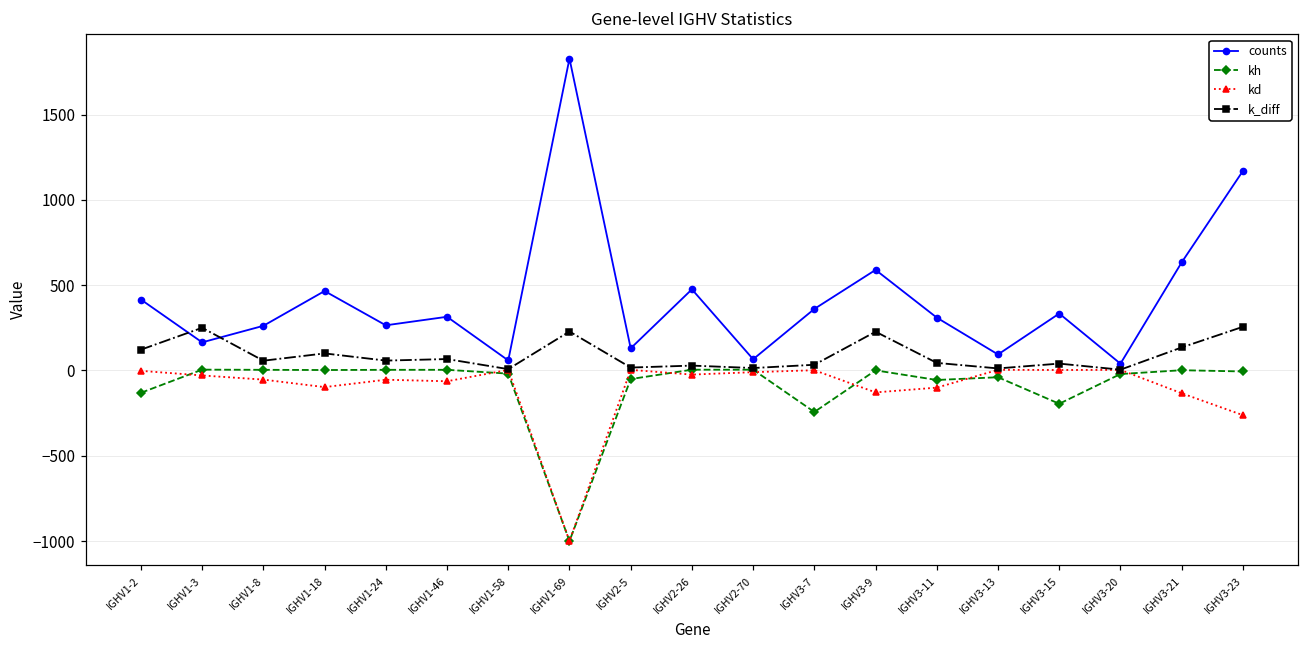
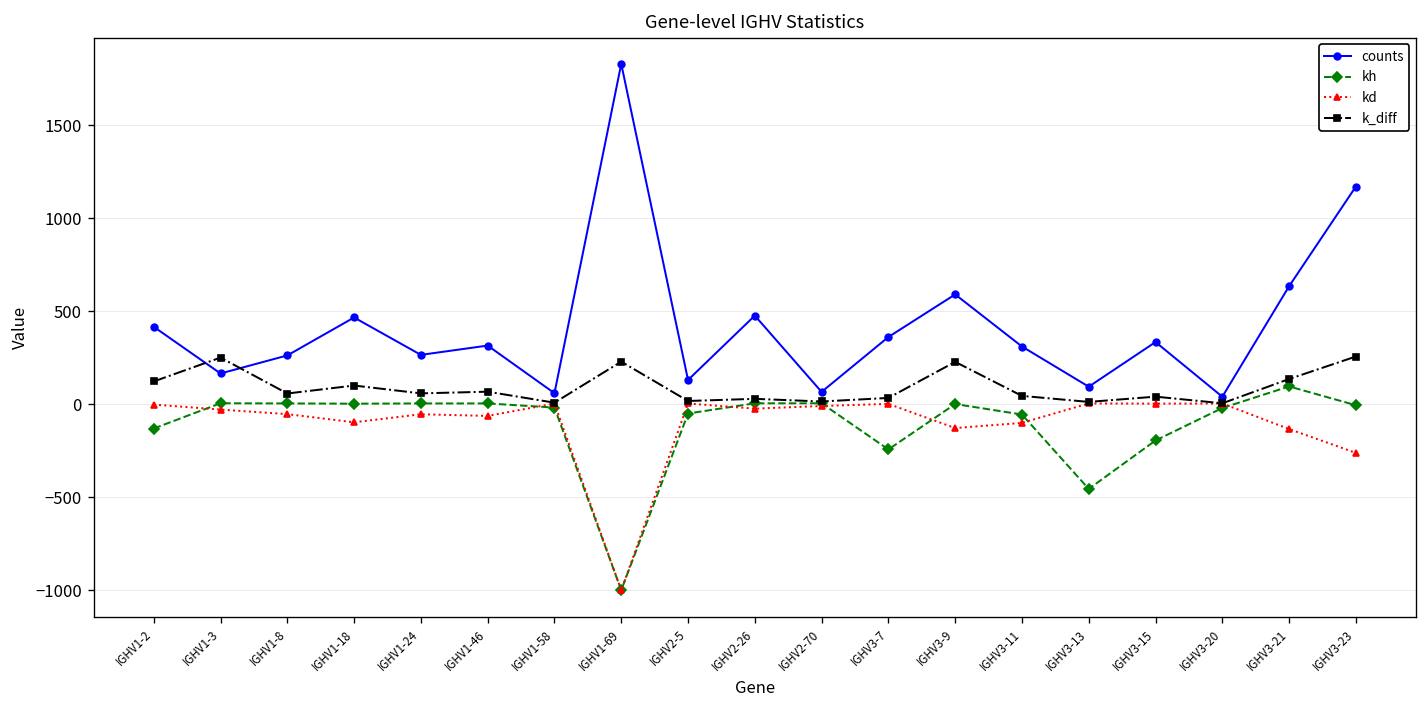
  {
    "counts": {
      "IGHV1-2": 420,
      "IGHV1-3": 170,
      "IGHV1-8": 260,
      "IGHV1-18": 470,
      "IGHV1-24": 270,
      "IGHV1-46": 320,
      "IGHV1-58": 60,
      "IGHV1-69": 1830,
      "IGHV2-5": 130,
      "IGHV2-26": 480,
      "IGHV2-70": 70,
      "IGHV3-7": 360,
      "IGHV3-9": 590,
      "IGHV3-11": 310,
      "IGHV3-13": 90,
      "IGHV3-15": 330,
      "IGHV3-20": 40,
      "IGHV3-21": 630,
      "IGHV3-23": 1170
    },
    "kh": {
      "IGHV1-2": -130,
      "IGHV1-3": 0,
      "IGHV1-8": 0,
      "IGHV1-18": 0,
      "IGHV1-24": 0,
      "IGHV1-46": 0,
      "IGHV1-58": -20,
      "IGHV2-5": -50,
      "IGHV2-26": 0,
      "IGHV3-7": -240,
      "IGHV3-9": 0,
      "IGHV3-11": -60,
-     "IGHV3-13": -40,
+     "IGHV3-13": -460,
      "IGHV3-15": -200,
      "IGHV3-20": -20,
-     "IGHV3-21": 0,
+     "IGHV3-21": 100,
      "IGHV3-23": -10
    },
    "kd": {
      "IGHV1-2": 0,
      "IGHV1-3": -30,
      "IGHV1-8": -50,
      "IGHV1-18": -100,
      "IGHV1-24": -50,
      "IGHV1-46": -60,
      "IGHV2-26": -20,
      "IGHV3-7": 0,
      "IGHV3-9": -130,
      "IGHV3-11": -100,
      "IGHV3-15": 0,
      "IGHV3-21": -130,
      "IGHV3-23": -260
    },
    "k_diff": {
      "IGHV1-2": 120,
      "IGHV1-3": 250,
      "IGHV1-8": 60,
      "IGHV1-18": 100,
      "IGHV1-24": 60,
      "IGHV1-46": 70,
      "IGHV1-69": 230,
      "IGHV2-26": 30,
      "IGHV3-7": 30,
      "IGHV3-9": 230,
      "IGHV3-11": 40,
      "IGHV3-15": 40,
      "IGHV3-21": 140,
      "IGHV3-23": 260
    }
  }
